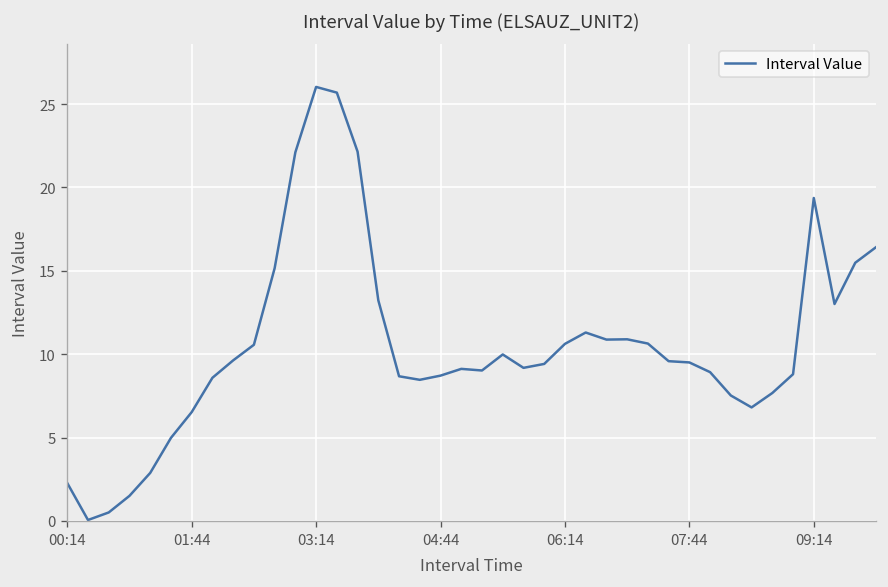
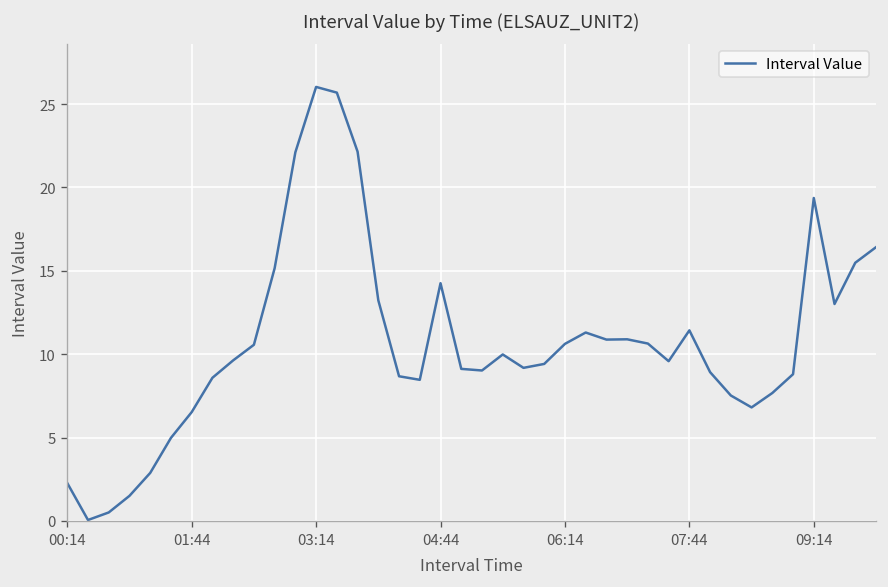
  {
    "00:14": 2.3,
    "01:44": 6.5,
    "03:14": 26.0,
-   "04:44": 8.7,
+   "04:44": 14.3,
    "06:14": 10.6,
-   "07:44": 9.5,
+   "07:44": 11.4,
    "09:14": 19.4
  }
